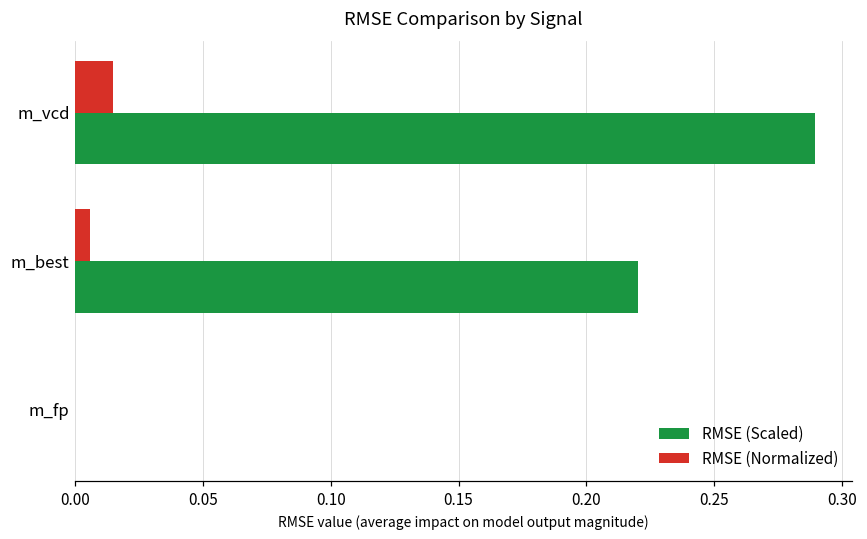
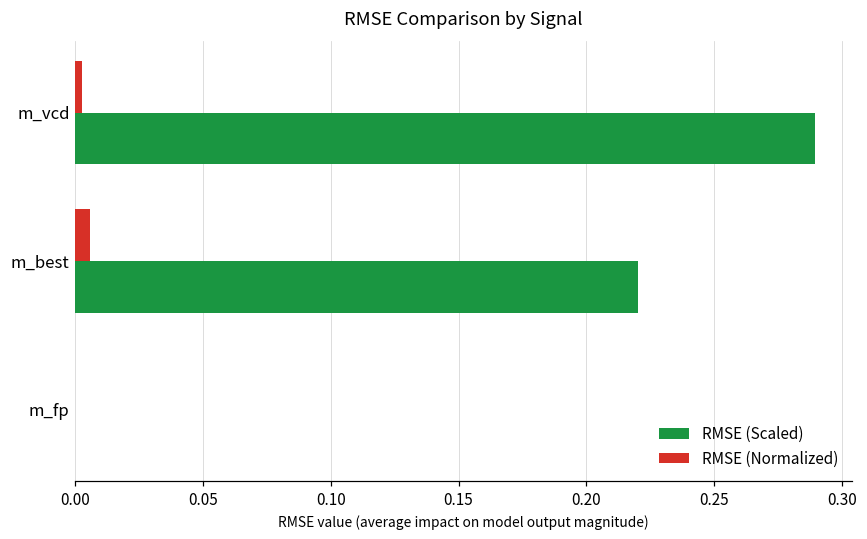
  {
    "RMSE (Scaled)": {
      "m_vcd": 0.289,
      "m_best": 0.220,
      "m_fp": 0.000
    },
    "RMSE (Normalized)": {
-     "m_vcd": 0.015,
+     "m_vcd": 0.003,
      "m_best": 0.006,
      "m_fp": 0.000
    }
  }
